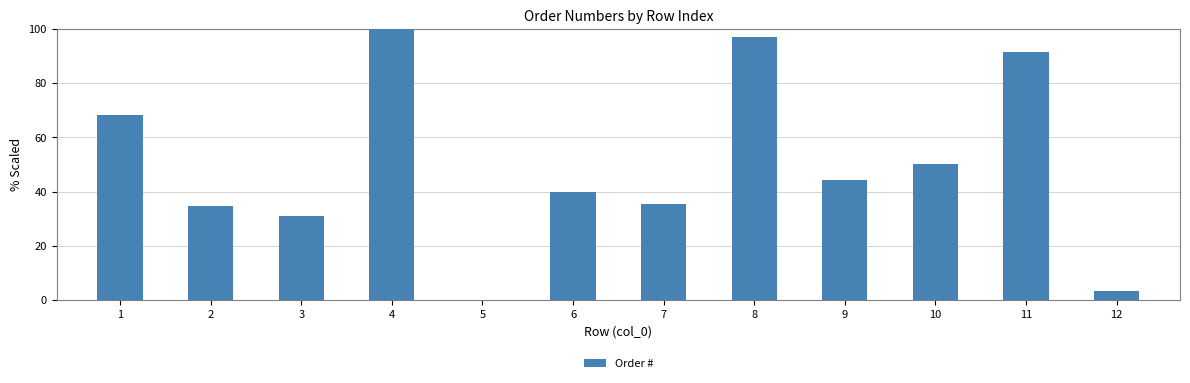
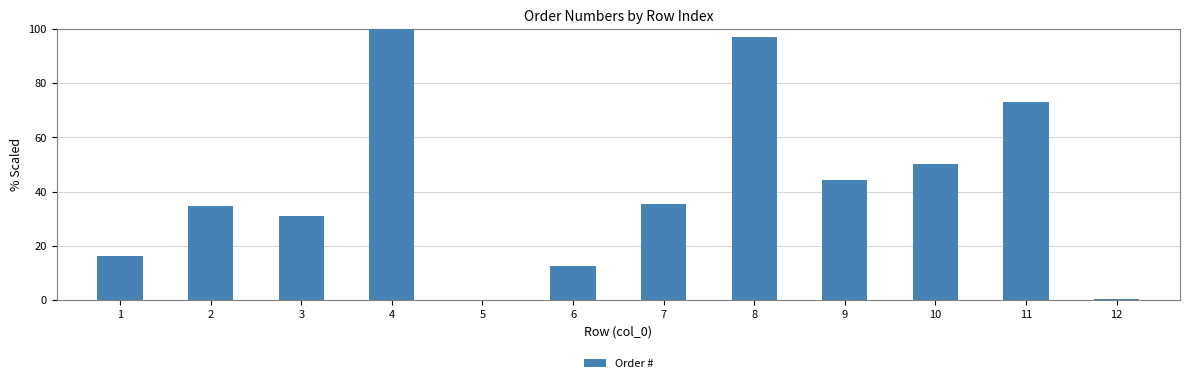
  {
-   "1": 68,
+   "1": 16,
    "2": 35,
    "3": 31,
    "4": 100,
    "5": 0,
-   "6": 40,
+   "6": 13,
    "7": 35,
    "8": 97,
    "9": 44,
    "10": 50,
-   "11": 91,
-   "12": 3
+   "11": 73,
+   "12": 0
  }
